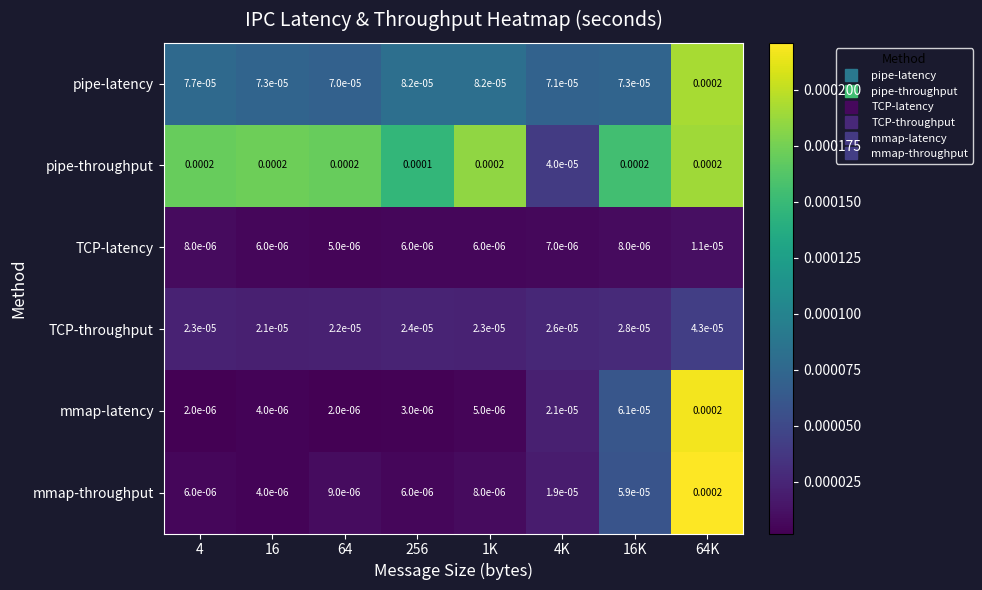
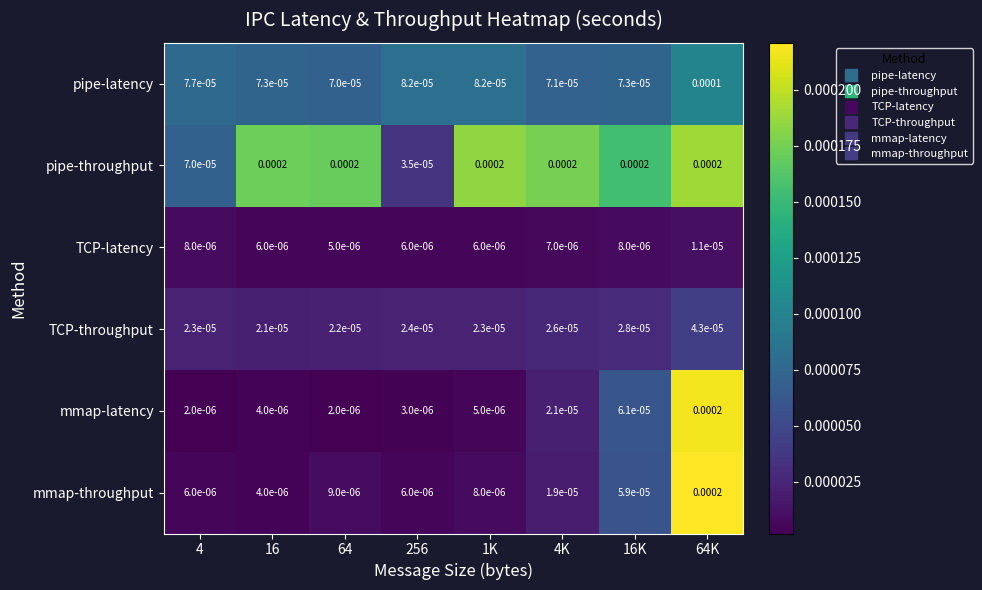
  {
    "pipe-latency": {
      "4": "7.7e-05",
      "16": "7.3e-05",
      "64": "7.0e-05",
      "256": "8.2e-05",
      "1K": "8.2e-05",
      "4K": "7.1e-05",
      "16K": "7.3e-05",
-     "64K": "0.0002"
+     "64K": "0.0001"
    },
    "pipe-throughput": {
-     "4": "0.0002",
+     "4": "7.0e-05",
      "16": "0.0002",
      "64": "0.0002",
-     "256": "0.0001",
+     "256": "3.5e-05",
      "1K": "0.0002",
-     "4K": "4.0e-05",
+     "4K": "0.0002",
      "16K": "0.0002",
      "64K": "0.0002"
    },
    "TCP-latency": {
      "4": "8.0e-06",
      "16": "6.0e-06",
      "64": "5.0e-06",
      "256": "6.0e-06",
      "1K": "6.0e-06",
      "4K": "7.0e-06",
      "16K": "8.0e-06",
      "64K": "1.1e-05"
    },
    "TCP-throughput": {
      "4": "2.3e-05",
      "16": "2.1e-05",
      "64": "2.2e-05",
      "256": "2.4e-05",
      "1K": "2.3e-05",
      "4K": "2.6e-05",
      "16K": "2.8e-05",
      "64K": "4.3e-05"
    },
    "mmap-latency": {
      "4": "2.0e-06",
      "16": "4.0e-06",
      "64": "2.0e-06",
      "256": "3.0e-06",
      "1K": "5.0e-06",
      "4K": "2.1e-05",
      "16K": "6.1e-05",
      "64K": "0.0002"
    },
    "mmap-throughput": {
      "4": "6.0e-06",
      "16": "4.0e-06",
      "64": "9.0e-06",
      "256": "6.0e-06",
      "1K": "8.0e-06",
      "4K": "1.9e-05",
      "16K": "5.9e-05",
      "64K": "0.0002"
    }
  }
